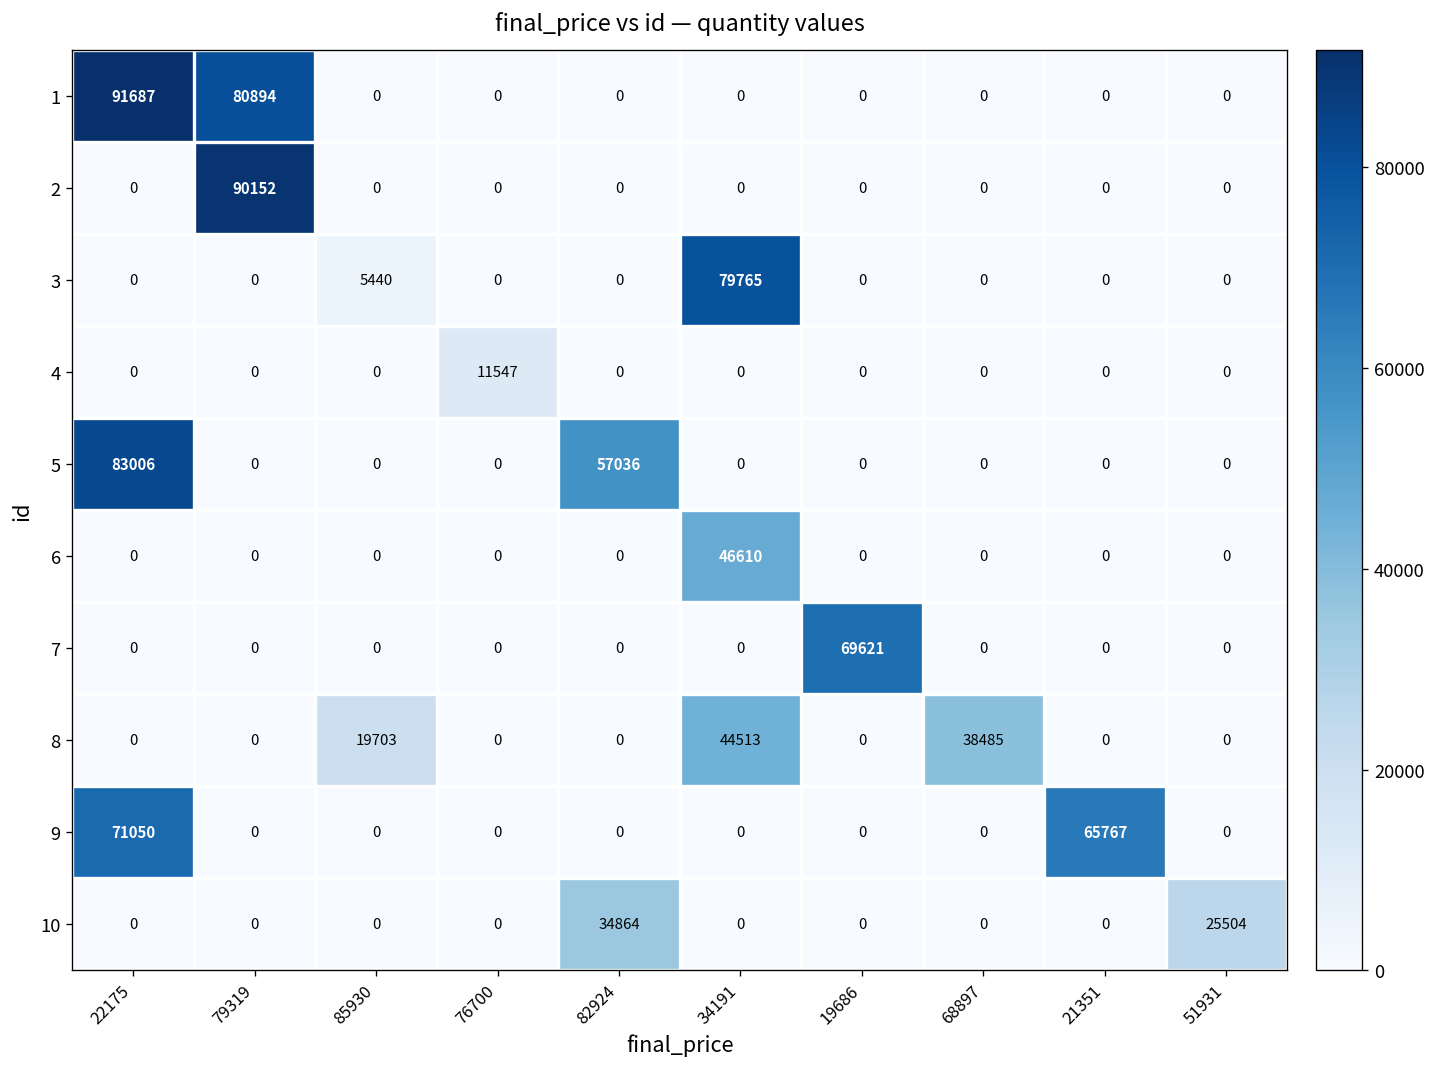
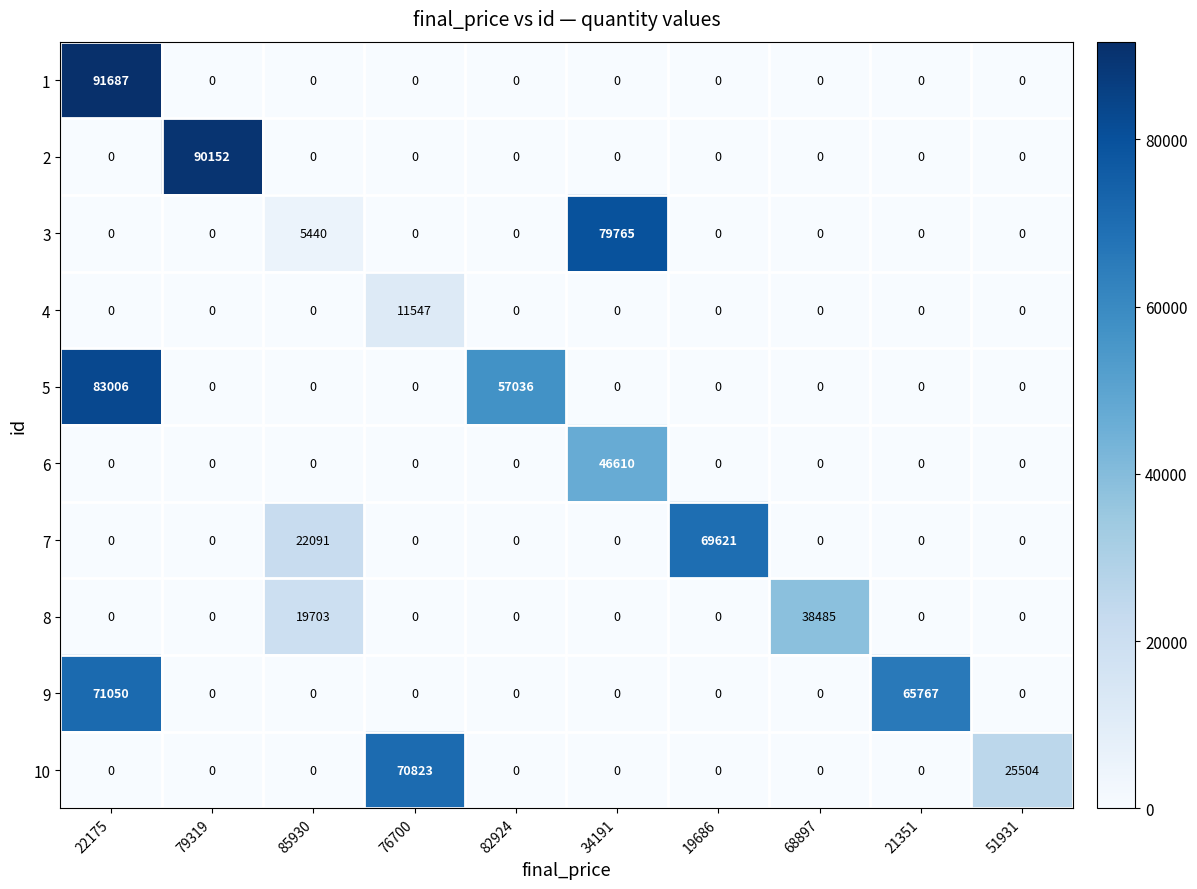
  {
    "1": {
      "22175": 91687,
-     "79319": 80894,
+     "79319": 0,
      "85930": 0,
      "76700": 0,
      "82924": 0,
      "34191": 0,
      "19686": 0,
      "68897": 0,
      "21351": 0,
      "51931": 0
    },
    "2": {
      "22175": 0,
      "79319": 90152,
      "85930": 0,
      "76700": 0,
      "82924": 0,
      "34191": 0,
      "19686": 0,
      "68897": 0,
      "21351": 0,
      "51931": 0
    },
    "3": {
      "22175": 0,
      "79319": 0,
      "85930": 5440,
      "76700": 0,
      "82924": 0,
      "34191": 79765,
      "19686": 0,
      "68897": 0,
      "21351": 0,
      "51931": 0
    },
    "4": {
      "22175": 0,
      "79319": 0,
      "85930": 0,
      "76700": 11547,
      "82924": 0,
      "34191": 0,
      "19686": 0,
      "68897": 0,
      "21351": 0,
      "51931": 0
    },
    "5": {
      "22175": 83006,
      "79319": 0,
      "85930": 0,
      "76700": 0,
      "82924": 57036,
      "34191": 0,
      "19686": 0,
      "68897": 0,
      "21351": 0,
      "51931": 0
    },
    "6": {
      "22175": 0,
      "79319": 0,
      "85930": 0,
      "76700": 0,
      "82924": 0,
      "34191": 46610,
      "19686": 0,
      "68897": 0,
      "21351": 0,
      "51931": 0
    },
    "7": {
      "22175": 0,
      "79319": 0,
-     "85930": 0,
+     "85930": 22091,
      "76700": 0,
      "82924": 0,
      "34191": 0,
      "19686": 69621,
      "68897": 0,
      "21351": 0,
      "51931": 0
    },
    "8": {
      "22175": 0,
      "79319": 0,
      "85930": 19703,
      "76700": 0,
      "82924": 0,
-     "34191": 44513,
+     "34191": 0,
      "19686": 0,
      "68897": 38485,
      "21351": 0,
      "51931": 0
    },
    "9": {
      "22175": 71050,
      "79319": 0,
      "85930": 0,
      "76700": 0,
      "82924": 0,
      "34191": 0,
      "19686": 0,
      "68897": 0,
      "21351": 65767,
      "51931": 0
    },
    "10": {
      "22175": 0,
      "79319": 0,
      "85930": 0,
-     "76700": 0,
-     "82924": 34864,
+     "76700": 70823,
+     "82924": 0,
      "34191": 0,
      "19686": 0,
      "68897": 0,
      "21351": 0,
      "51931": 25504
    }
  }
